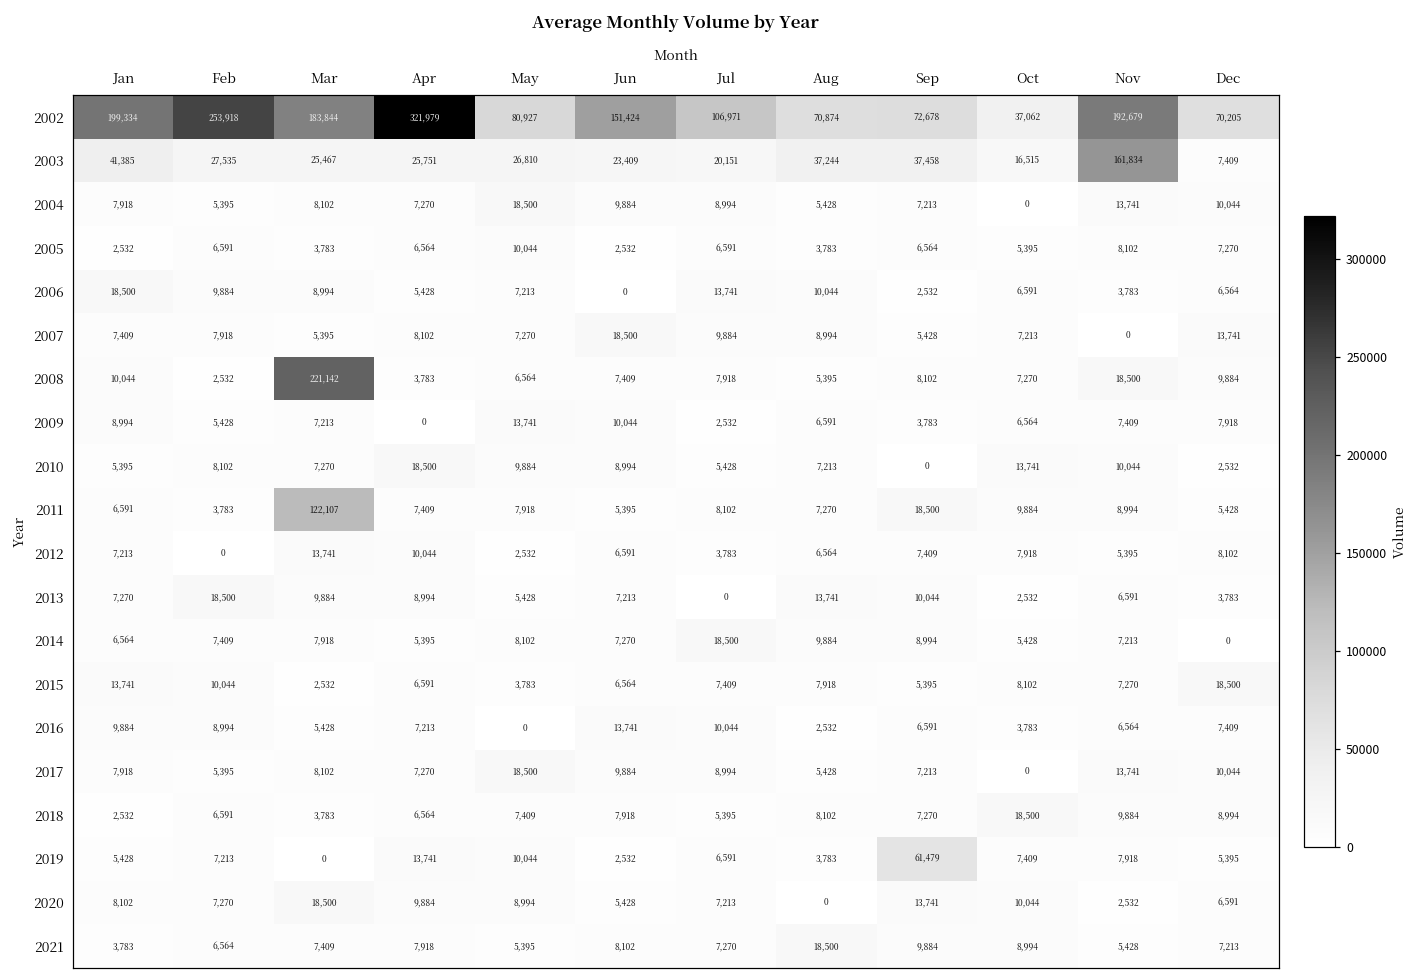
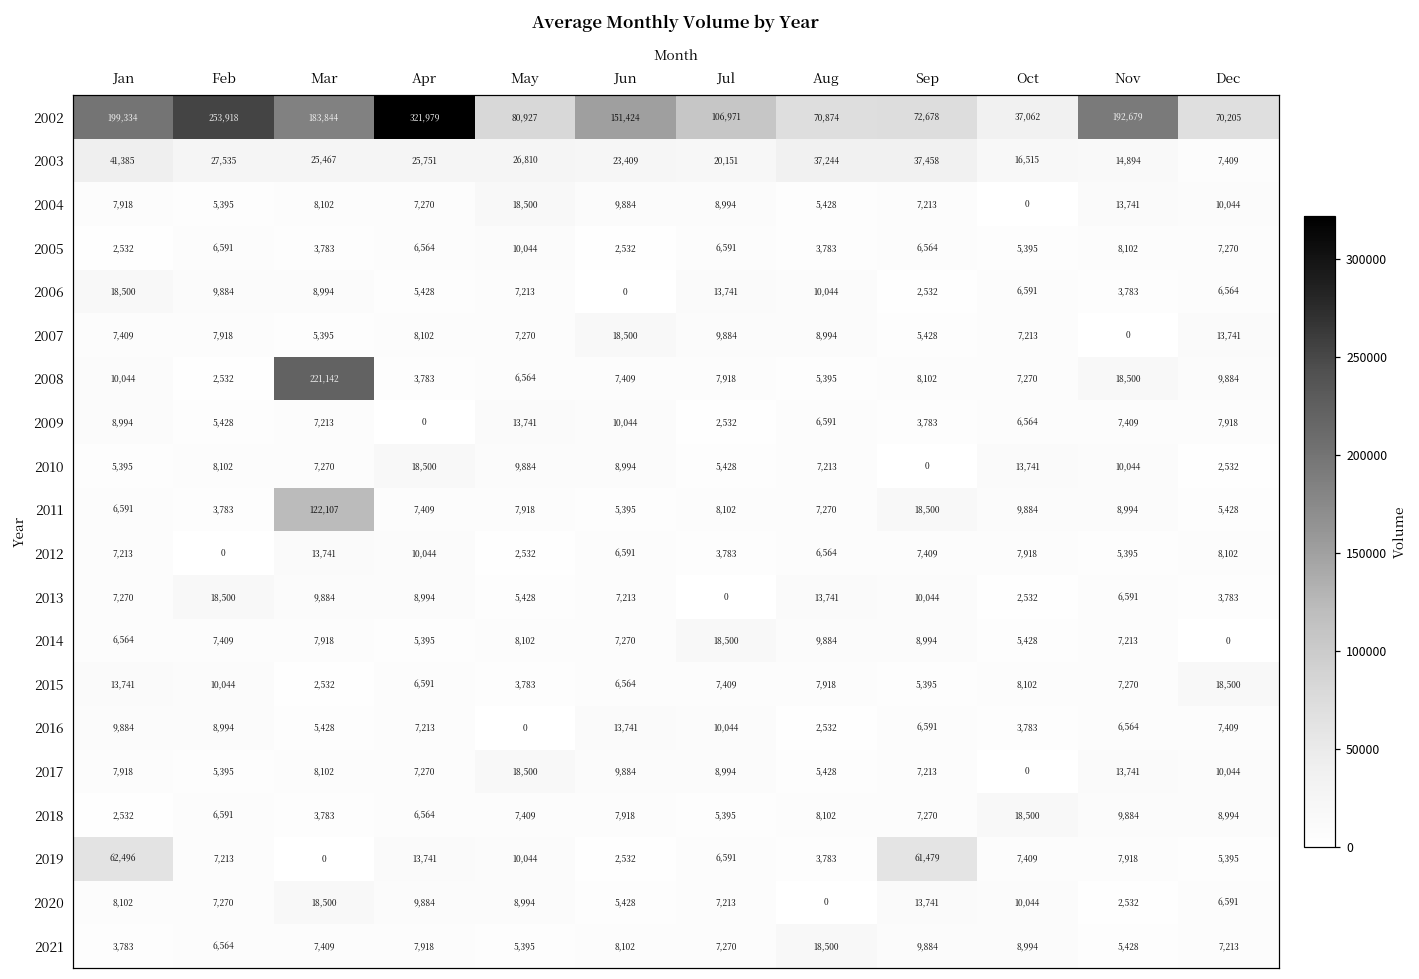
  {
    "2003": {
      "Jan": "41,385",
      "Feb": "27,535",
      "Mar": "25,467",
      "Apr": "25,751",
      "May": "26,810",
      "Jun": "23,409",
      "Jul": "20,151",
      "Aug": "37,244",
      "Sep": "37,458",
      "Oct": "16,515",
-     "Nov": "161,834",
+     "Nov": "14,894",
      "Dec": "7,409"
    },
    "2019": {
-     "Jan": "5,428",
+     "Jan": "62,496",
      "Feb": "7,213",
      "Mar": "0",
      "Apr": "13,741",
      "May": "10,044",
      "Jun": "2,532",
      "Jul": "6,591",
      "Aug": "3,783",
      "Sep": "61,479",
      "Oct": "7,409",
      "Nov": "7,918",
      "Dec": "5,395"
    }
  }
